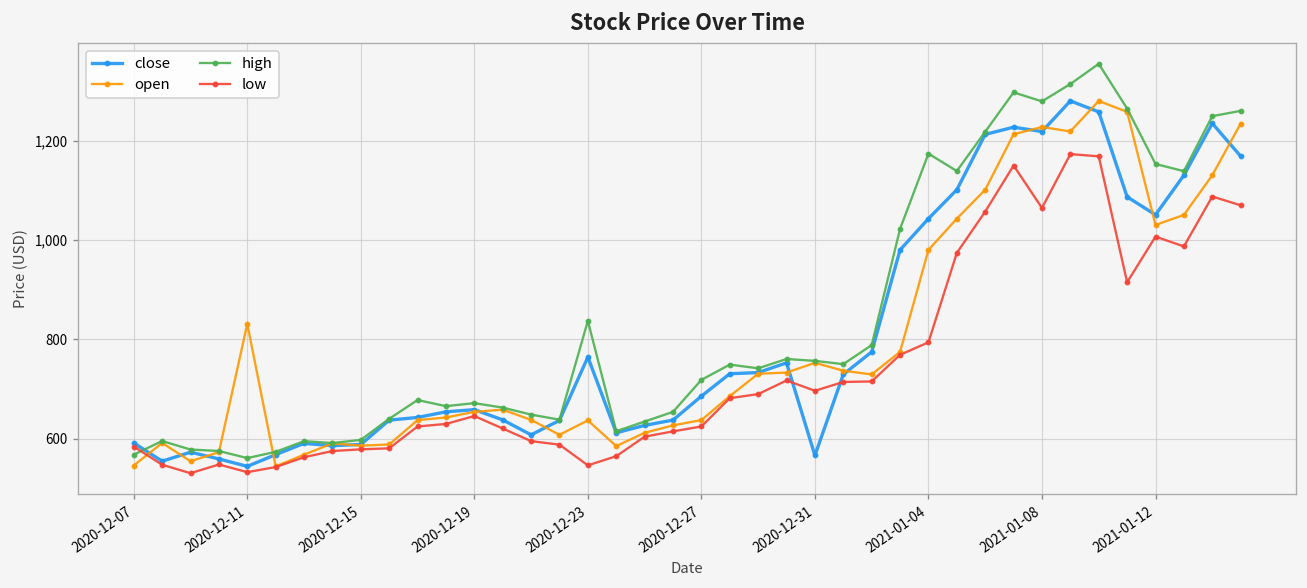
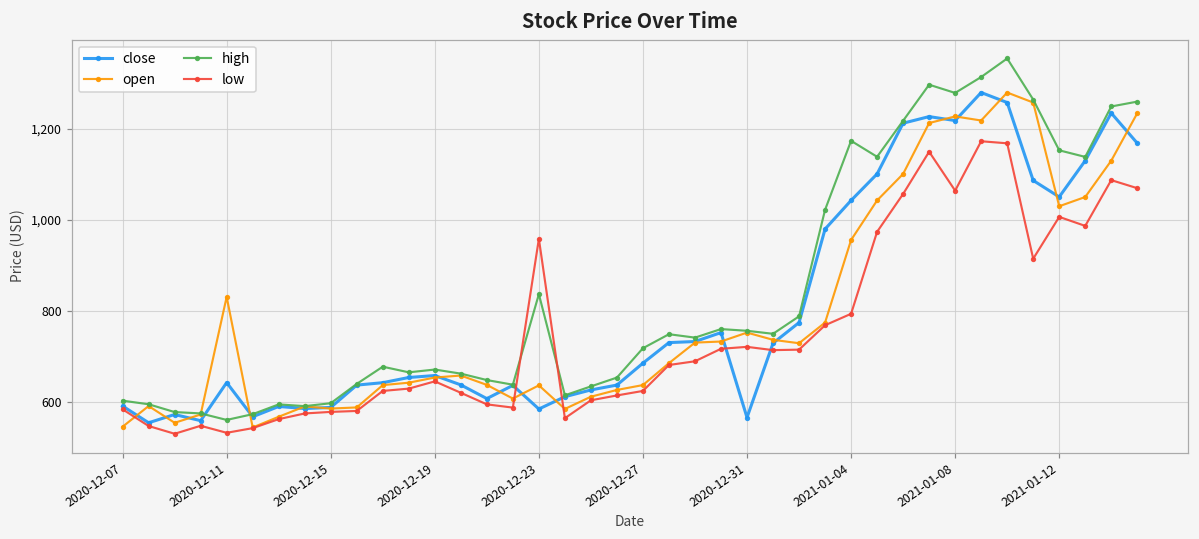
  {
    "close": {
      "2020-12-07": "590",
-     "2020-12-11": "540",
-     "2020-12-23": "760",
+     "2020-12-11": "640",
+     "2020-12-23": "590",
      "2020-12-27": "690",
      "2020-12-31": "570",
      "2021-01-04": "1,040",
      "2021-01-08": "1,220",
      "2021-01-12": "1,050"
    },
    "open": {
      "2020-12-07": "550",
      "2020-12-11": "830",
      "2020-12-23": "640",
      "2020-12-27": "640",
-     "2021-01-04": "980",
+     "2021-01-04": "960",
      "2021-01-08": "1,230",
      "2021-01-12": "1,030"
    },
    "high": {
-     "2020-12-07": "570",
+     "2020-12-07": "600",
      "2020-12-11": "560",
      "2020-12-15": "600",
      "2020-12-19": "670",
      "2020-12-23": "840",
      "2020-12-27": "720",
      "2021-01-04": "1,170",
      "2021-01-08": "1,280",
      "2021-01-12": "1,150"
    },
    "low": {
      "2020-12-07": "580",
      "2020-12-11": "530",
      "2020-12-15": "580",
      "2020-12-19": "650",
-     "2020-12-23": "550",
+     "2020-12-23": "960",
      "2020-12-27": "630",
-     "2020-12-31": "700",
+     "2020-12-31": "720",
      "2021-01-04": "790",
      "2021-01-08": "1,060",
      "2021-01-12": "1,010"
    }
  }
